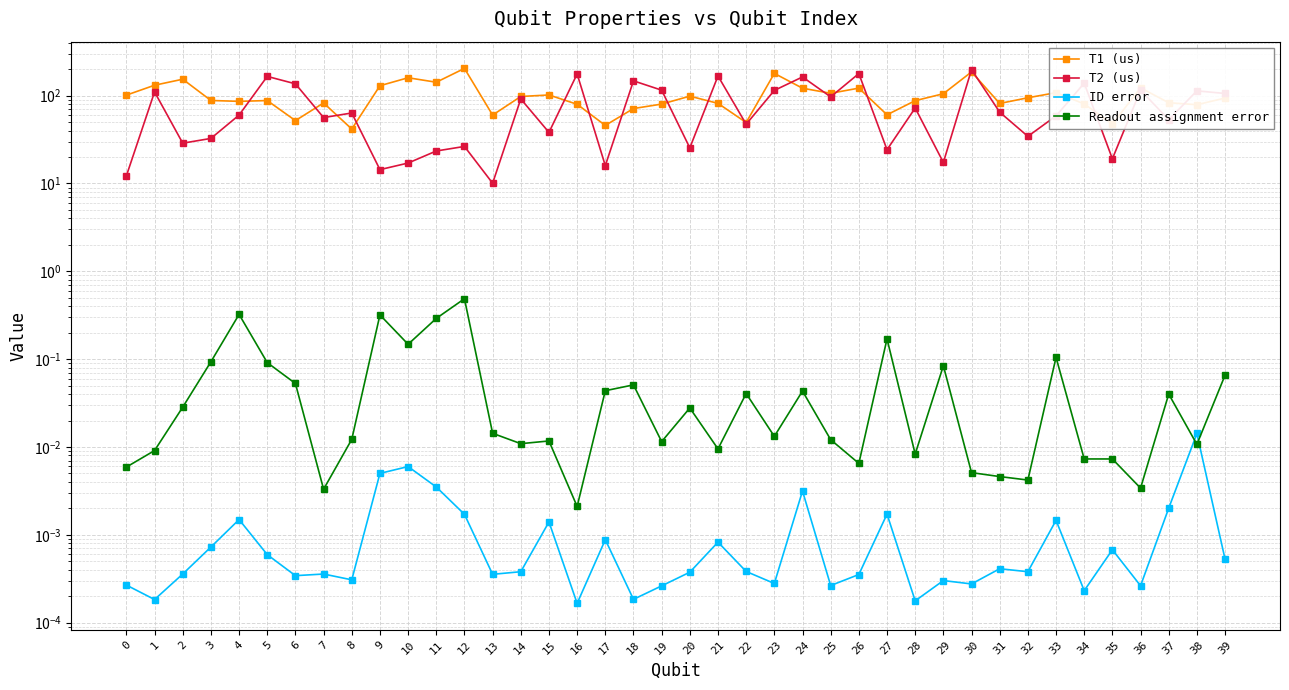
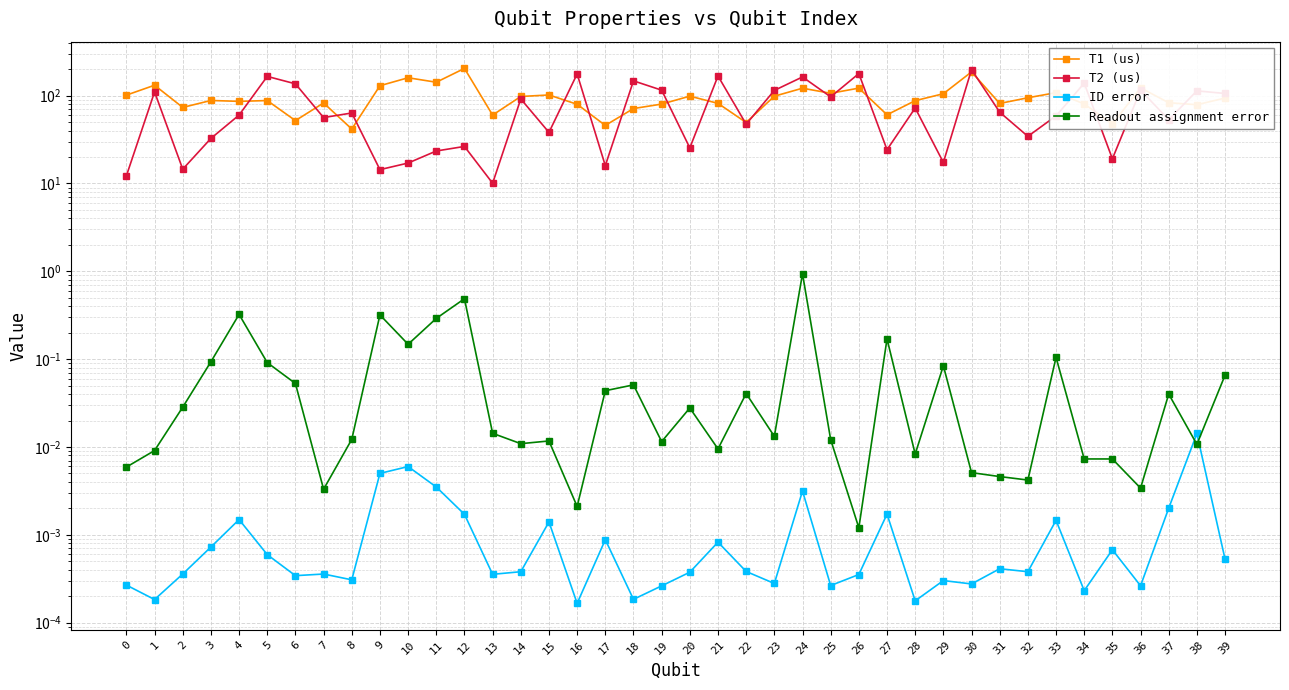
  {
    "T1 (us)": {
      "0": 100,
      "1": 130,
-     "2": 150,
+     "2": 70,
      "3": 90,
      "4": 90,
      "5": 90,
      "6": 50,
      "7": 80,
      "8": 40,
      "9": 130,
      "10": 160,
      "11": 140,
      "12": 200,
      "13": 60,
      "15": 100,
      "16": 80,
      "17": 50,
      "18": 70,
      "19": 80,
      "20": 100,
      "21": 80,
-     "23": 180,
+     "23": 100,
      "24": 120,
      "25": 110,
      "26": 120,
      "27": 60,
      "28": 90,
      "29": 110,
      "31": 80,
      "32": 90
    },
    "T2 (us)": {
      "0": 12,
      "1": 110,
-     "2": 29,
+     "2": 15,
      "3": 33,
      "4": 60,
      "5": 170,
      "6": 140,
      "7": 60,
      "8": 60,
      "9": 14,
      "10": 17,
      "11": 23,
      "12": 26,
      "13": 10,
      "15": 40,
      "16": 180,
      "17": 16,
      "18": 150,
      "19": 120,
      "20": 25,
      "21": 170,
      "23": 110,
      "24": 160,
      "25": 100,
      "26": 180,
      "27": 24,
      "28": 70,
      "29": 17,
      "31": 60,
      "32": 34,
      "35": 19
    },
    "ID error": {
      "0": 0.00027,
      "1": 0.00018,
      "2": 0.00036,
      "3": 0.0007,
      "4": 0.0015,
      "5": 0.0006,
      "6": 0.00034,
      "7": 0.00036,
      "8": 0.0003,
      "9": 0.005,
      "10": 0.006,
      "11": 0.0035,
      "12": 0.0017,
      "13": 0.00035,
      "14": 0.0004,
      "15": 0.0014,
      "16": 0.00017,
      "17": 0.0009,
      "18": 0.00018,
      "19": 0.00026,
      "20": 0.00037,
      "21": 0.0008,
      "22": 0.0004,
      "23": 0.00028,
      "24": 0.0032,
      "25": 0.00026,
      "26": 0.00035,
      "27": 0.0017,
      "28": 0.00018,
      "29": 0.0003,
      "30": 0.00028,
      "31": 0.0004,
      "32": 0.0004,
      "33": 0.0015,
      "34": 0.00023,
      "35": 0.0007,
      "36": 0.00026,
      "37": 0.0020,
      "38": 0.014,
      "39": 0.0005
    },
    "Readout assignment error": {
      "0": 0.006,
      "1": 0.009,
      "2": 0.028,
      "3": 0.09,
      "4": 0.32,
      "5": 0.09,
      "6": 0.05,
      "7": 0.0033,
      "8": 0.012,
      "9": 0.32,
      "10": 0.15,
      "11": 0.29,
      "12": 0.5,
      "13": 0.014,
      "14": 0.011,
      "15": 0.012,
      "16": 0.0021,
      "17": 0.04,
      "18": 0.05,
      "19": 0.012,
      "20": 0.028,
      "21": 0.010,
      "22": 0.04,
      "23": 0.013,
-     "24": 0.04,
+     "24": 0.9,
      "25": 0.012,
-     "26": 0.007,
+     "26": 0.0012,
      "27": 0.17,
      "28": 0.008,
      "29": 0.08,
      "30": 0.005,
      "31": 0.005,
      "32": 0.004,
      "33": 0.10,
      "34": 0.007,
      "35": 0.007,
      "36": 0.0034,
      "37": 0.04,
      "38": 0.011,
      "39": 0.07
    }
  }
